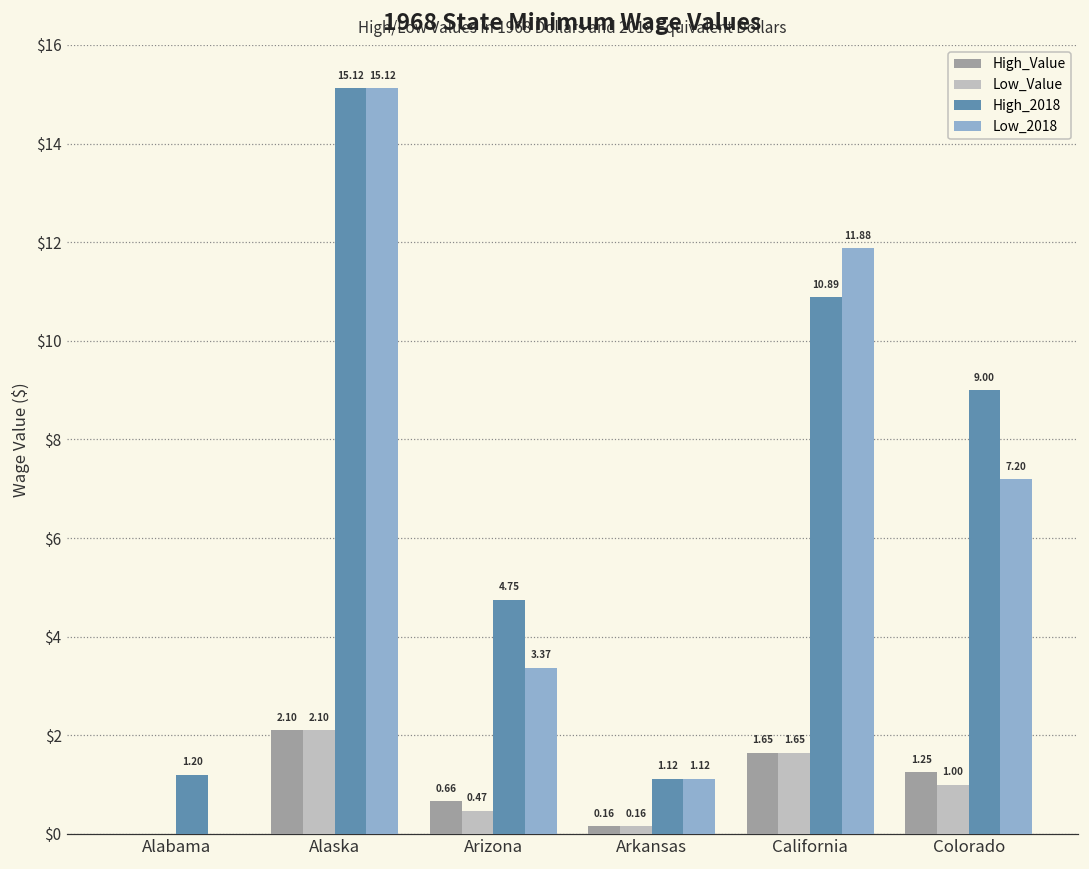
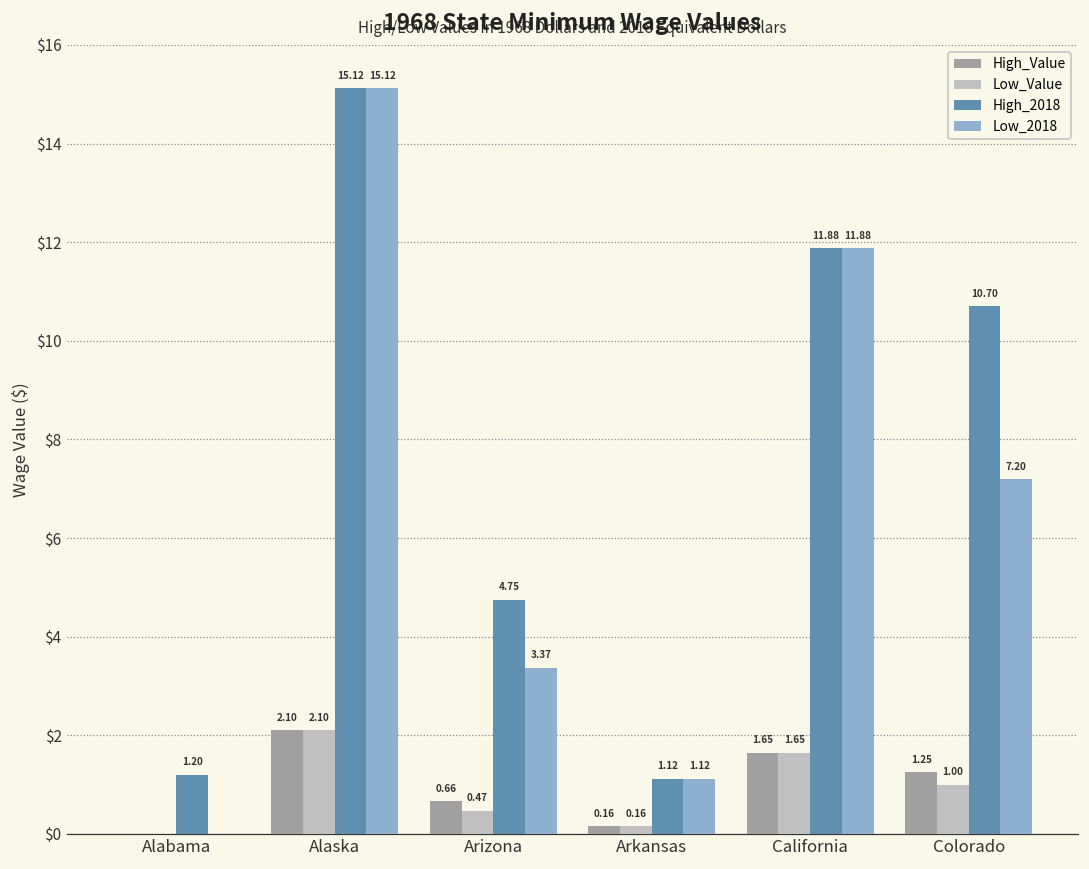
  {
    "High_2018": {
      "Alabama": 1.20,
      "Alaska": 15.12,
      "Arizona": 4.75,
      "Arkansas": 1.12,
-     "California": 10.89,
-     "Colorado": 9.00
+     "California": 11.88,
+     "Colorado": 10.70
    }
  }
